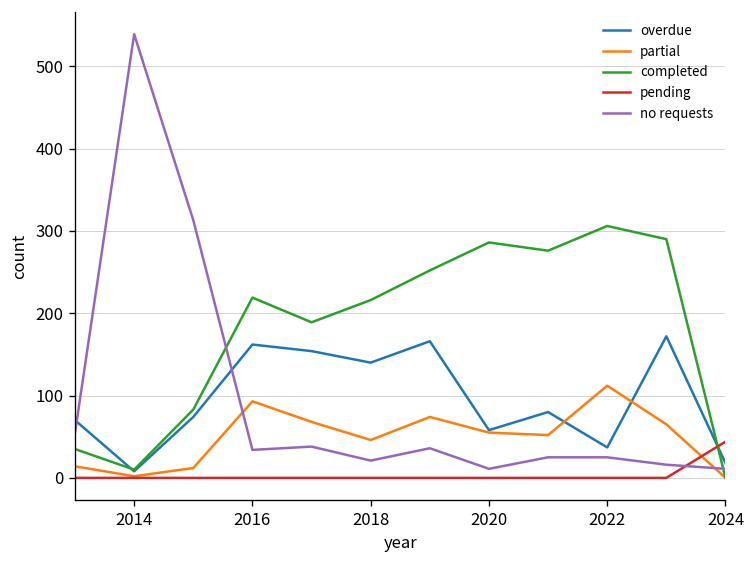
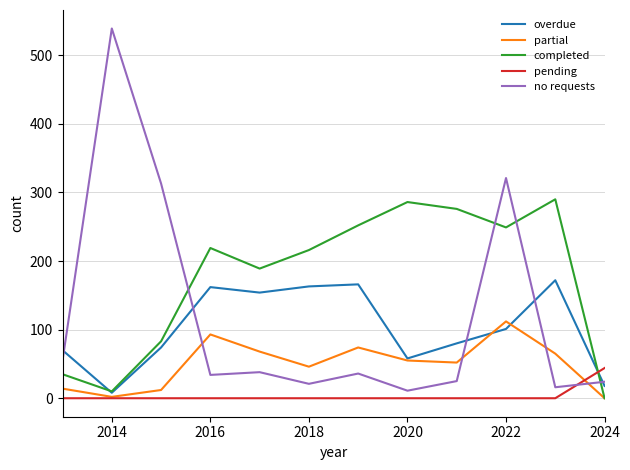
  {
    "overdue": {
      "2016": 160,
-     "2018": 140,
-     "2022": 40,
+     "2018": 160,
+     "2022": 100,
      "2024": 20
    },
    "partial": {
      "2016": 90,
      "2018": 50,
      "2022": 110
    },
    "completed": {
      "2016": 220,
      "2018": 220,
      "2020": 290,
-     "2022": 310
+     "2022": 250
    },
    "pending": {
      "2016": 0,
      "2018": 0,
      "2020": 0,
      "2022": 0,
      "2024": 40
    },
    "no requests": {
      "2014": 540,
      "2016": 30,
      "2018": 20,
      "2020": 10,
-     "2022": 30,
-     "2024": 10
+     "2022": 320,
+     "2024": 20
    }
  }
